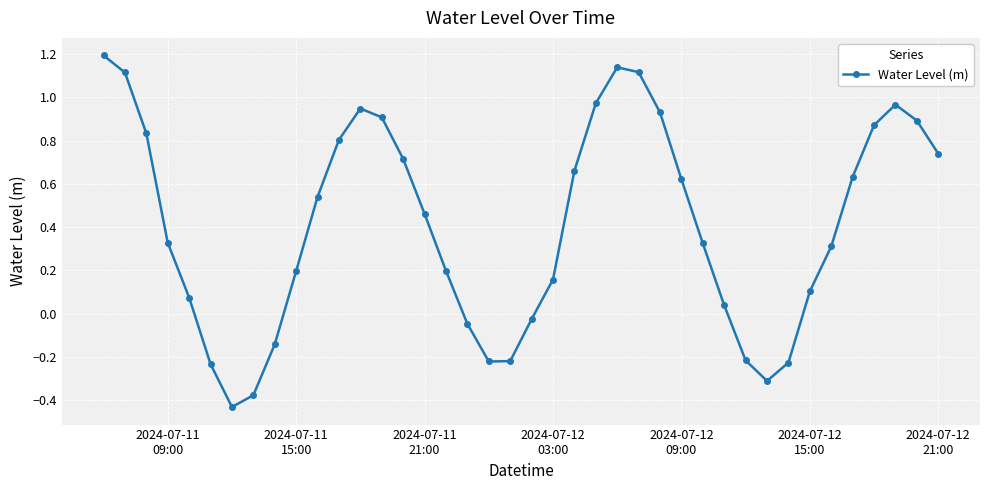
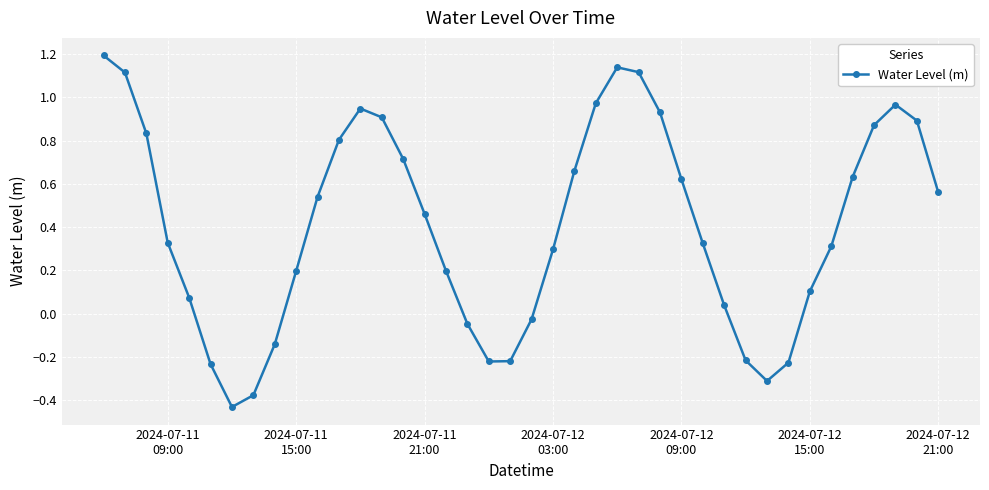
  {
    "2024-07-11 09:00": 0.33,
    "2024-07-11 15:00": 0.20,
    "2024-07-11 21:00": 0.46,
-   "2024-07-12 03:00": 0.16,
+   "2024-07-12 03:00": 0.30,
    "2024-07-12 09:00": 0.62,
    "2024-07-12 15:00": 0.10,
-   "2024-07-12 21:00": 0.74
+   "2024-07-12 21:00": 0.56
  }
